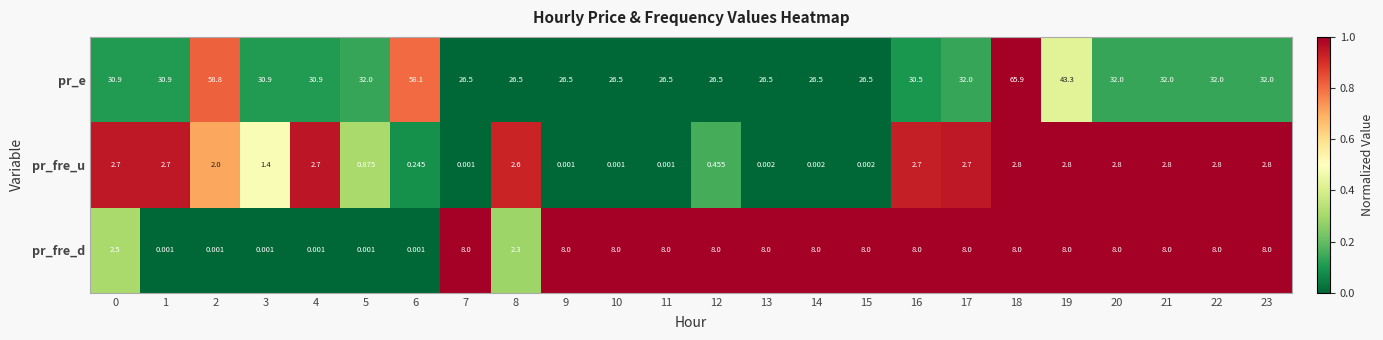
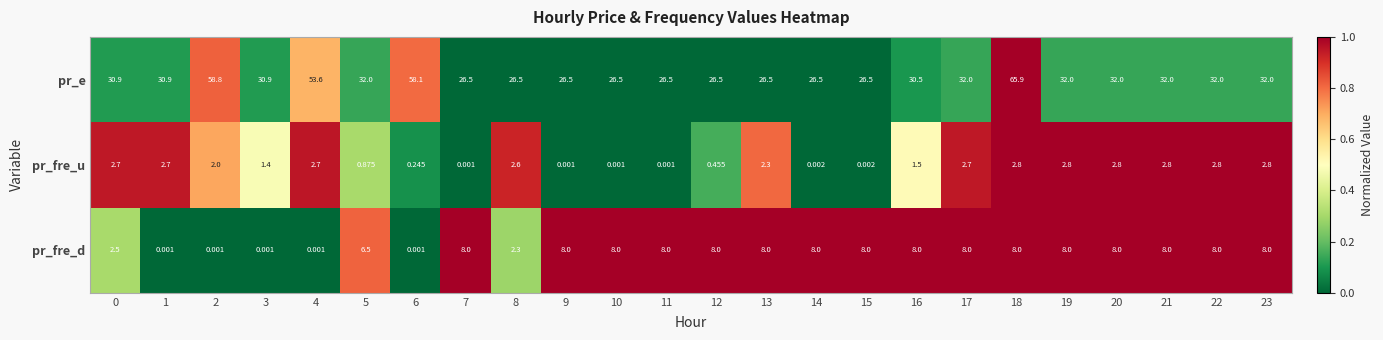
  {
    "pr_e": {
      "0": 30.9,
      "1": 30.9,
      "2": 58.8,
      "3": 30.9,
-     "4": 30.9,
+     "4": 53.6,
      "5": 32.0,
      "6": 58.1,
      "7": 26.5,
      "8": 26.5,
      "9": 26.5,
      "10": 26.5,
      "11": 26.5,
      "12": 26.5,
      "13": 26.5,
      "14": 26.5,
      "15": 26.5,
      "16": 30.5,
      "17": 32.0,
      "18": 65.9,
-     "19": 43.3,
+     "19": 32.0,
      "20": 32.0,
      "21": 32.0,
      "22": 32.0,
      "23": 32.0
    },
    "pr_fre_u": {
      "0": 2.7,
      "1": 2.7,
      "2": 2.0,
      "3": 1.4,
      "4": 2.7,
      "5": 0.875,
      "6": 0.245,
      "7": 0.001,
      "8": 2.6,
      "9": 0.001,
      "10": 0.001,
      "11": 0.001,
      "12": 0.455,
-     "13": 0.002,
+     "13": 2.3,
      "14": 0.002,
      "15": 0.002,
-     "16": 2.7,
+     "16": 1.5,
      "17": 2.7,
      "18": 2.8,
      "19": 2.8,
      "20": 2.8,
      "21": 2.8,
      "22": 2.8,
      "23": 2.8
    },
    "pr_fre_d": {
      "0": 2.5,
      "1": 0.001,
      "2": 0.001,
      "3": 0.001,
      "4": 0.001,
-     "5": 0.001,
+     "5": 6.5,
      "6": 0.001,
      "7": 8.0,
      "8": 2.3,
      "9": 8.0,
      "10": 8.0,
      "11": 8.0,
      "12": 8.0,
      "13": 8.0,
      "14": 8.0,
      "15": 8.0,
      "16": 8.0,
      "17": 8.0,
      "18": 8.0,
      "19": 8.0,
      "20": 8.0,
      "21": 8.0,
      "22": 8.0,
      "23": 8.0
    }
  }
